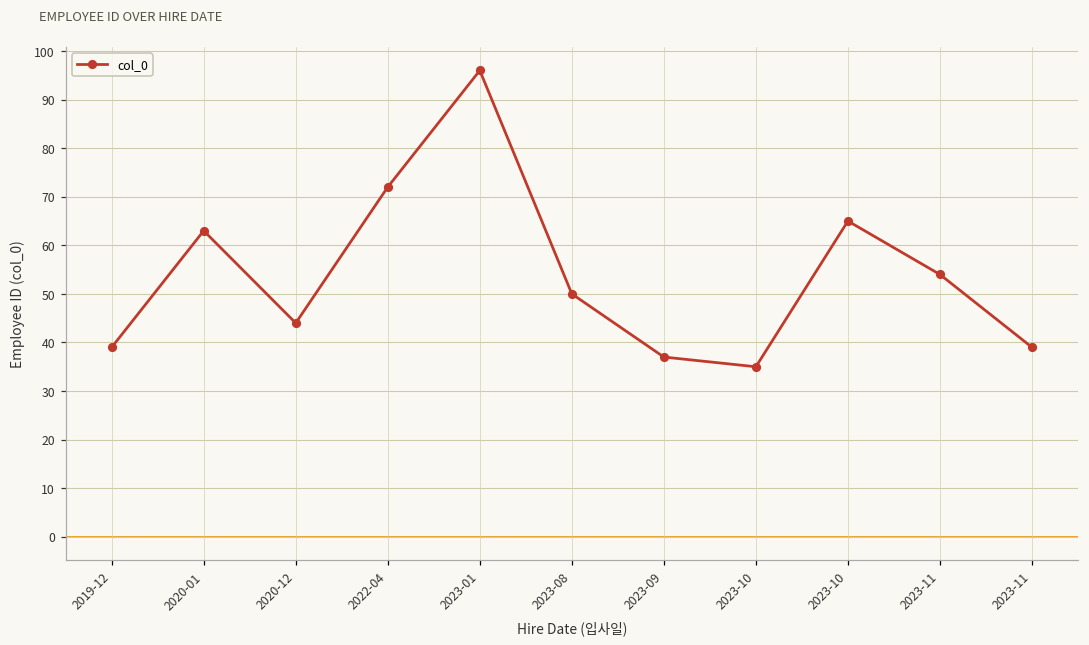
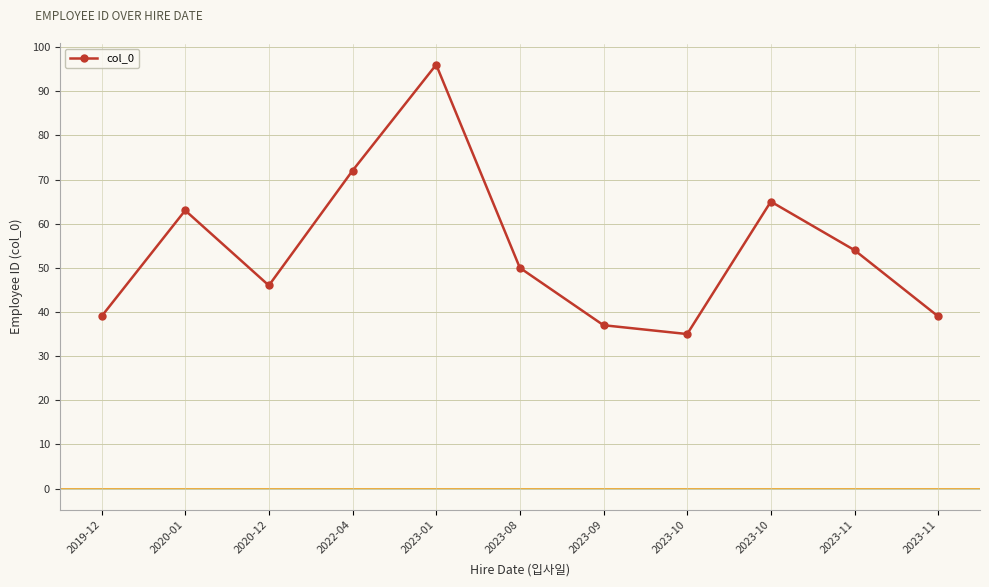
  {
    "2019-12": 39,
    "2020-01": 63,
-   "2020-12": 44,
+   "2020-12": 46,
    "2022-04": 72,
    "2023-01": 96,
    "2023-08": 50,
    "2023-09": 37
  }
